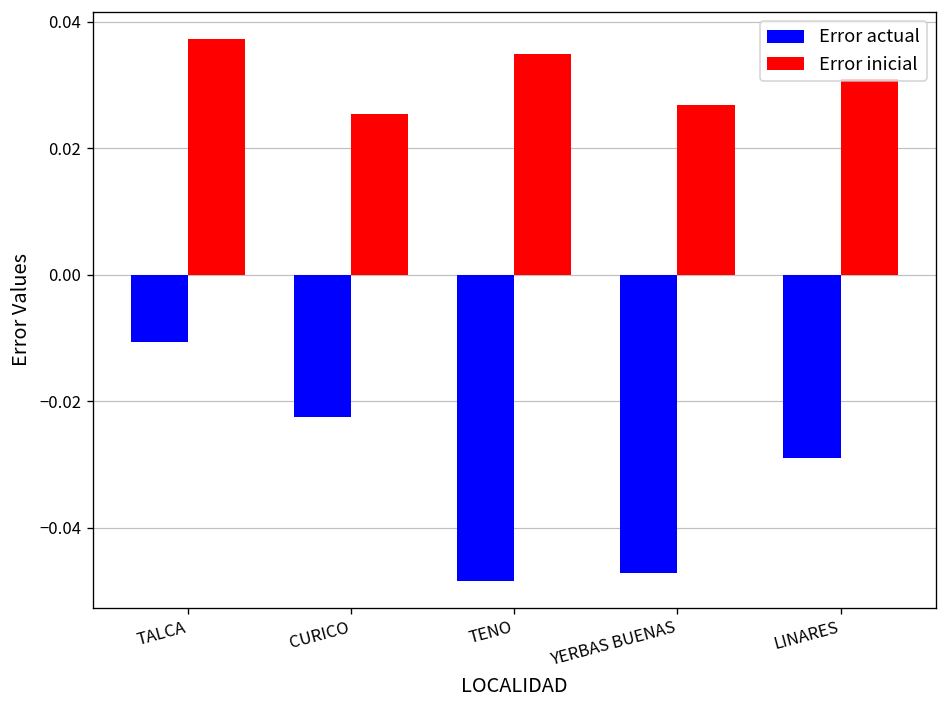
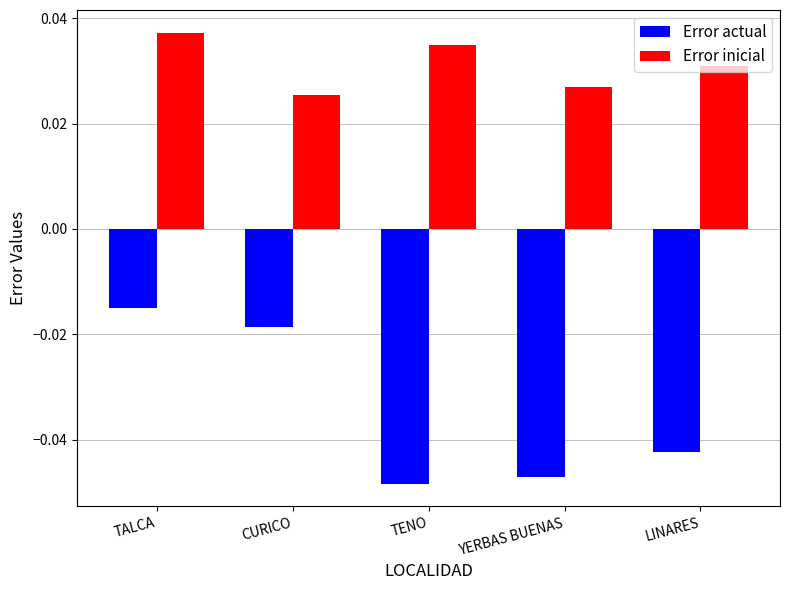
  {
    "Error actual": {
-     "TALCA": -0.011,
-     "CURICO": -0.022,
+     "TALCA": -0.015,
+     "CURICO": -0.019,
      "TENO": -0.048,
      "YERBAS BUENAS": -0.047,
-     "LINARES": -0.029
+     "LINARES": -0.042
    },
    "Error inicial": {
      "TALCA": 0.037,
      "CURICO": 0.025,
      "TENO": 0.035,
      "YERBAS BUENAS": 0.027
    }
  }
